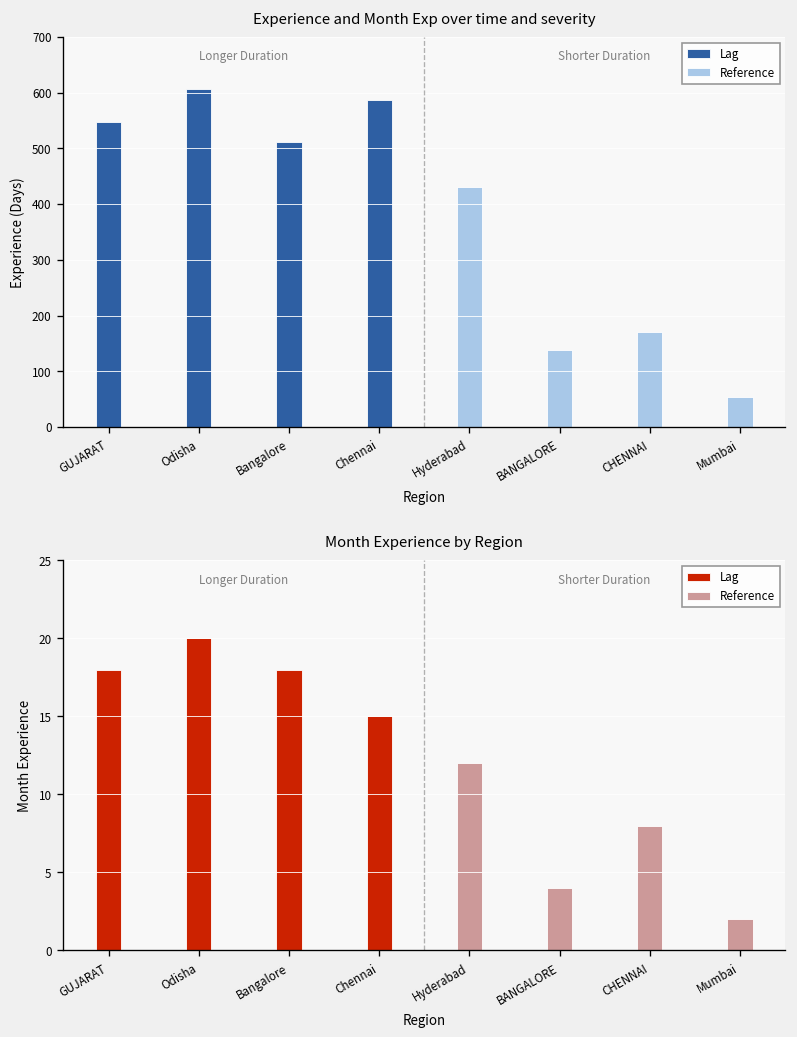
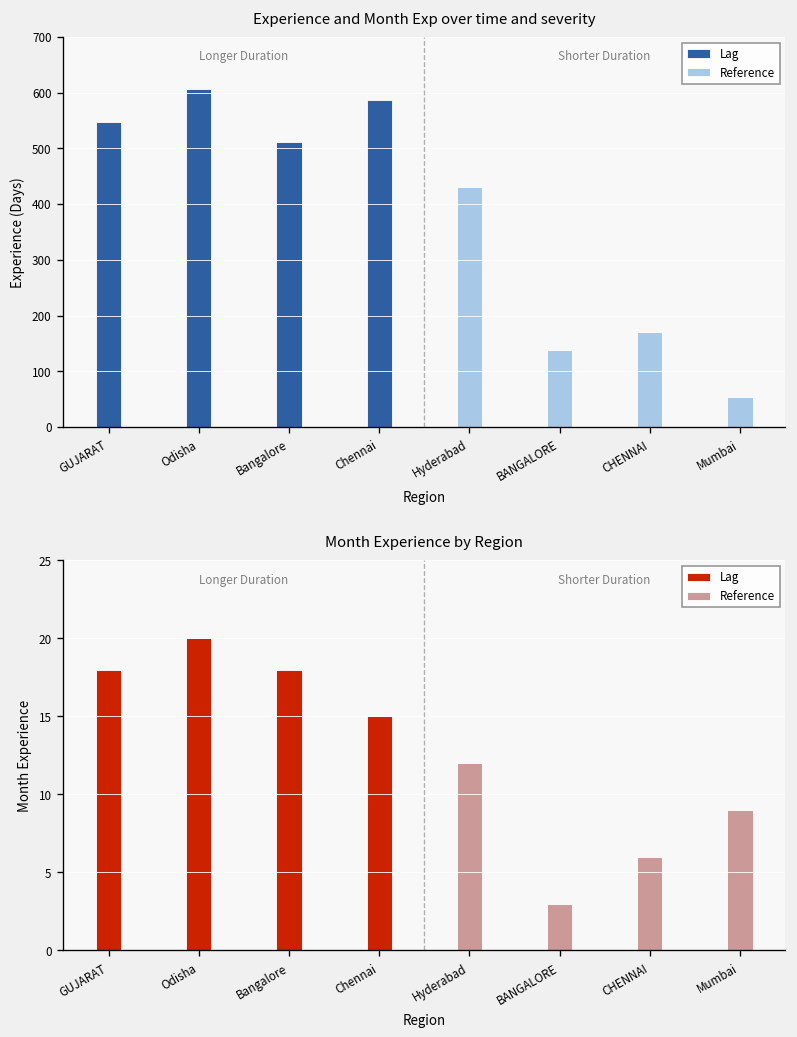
  {
    "Month Experience by Region": {
      "Lag": {
        "GUJARAT": 18,
        "Odisha": 20,
        "Bangalore": 18,
        "Chennai": 15
      },
      "Reference": {
        "Hyderabad": 12,
-       "BANGALORE": 4,
-       "CHENNAI": 8,
-       "Mumbai": 2
+       "BANGALORE": 3,
+       "CHENNAI": 6,
+       "Mumbai": 9
      }
    }
  }
